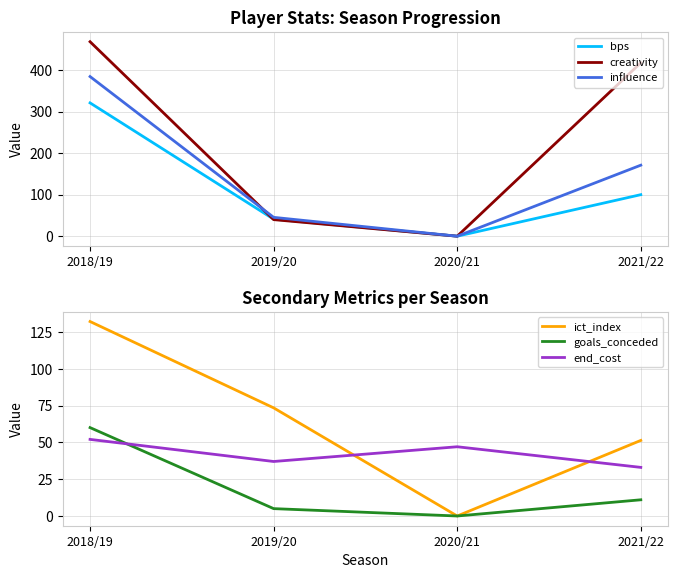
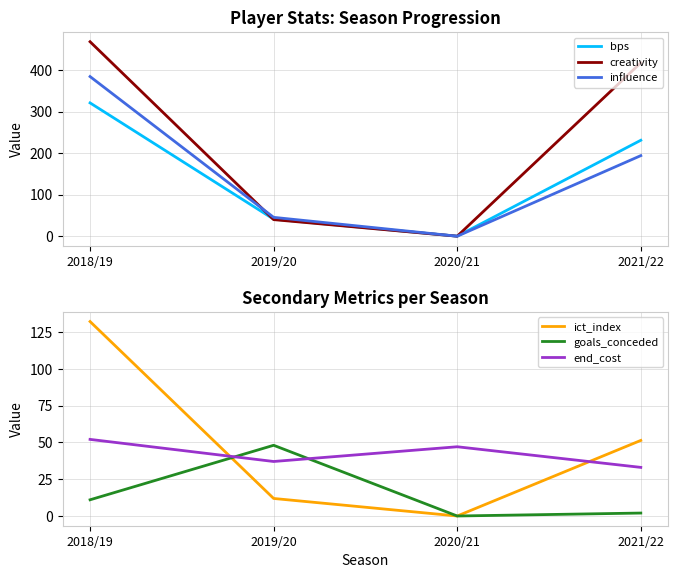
  {
    "Player Stats: Season Progression": {
      "bps": {
        "2018/19": 320,
-       "2021/22": 100
+       "2021/22": 230
      },
      "creativity": {
        "2018/19": 470
      },
      "influence": {
        "2018/19": 380,
-       "2021/22": 170
+       "2021/22": 190
      }
    },
    "Secondary Metrics per Season": {
      "ict_index": {
        "2018/19": 132,
-       "2019/20": 73,
+       "2019/20": 12,
        "2021/22": 51
      },
      "goals_conceded": {
-       "2018/19": 60,
-       "2019/20": 5,
-       "2021/22": 11
+       "2018/19": 11,
+       "2019/20": 48,
+       "2021/22": 2
      },
      "end_cost": {
        "2018/19": 52,
        "2019/20": 37,
        "2020/21": 47,
        "2021/22": 33
      }
    }
  }
